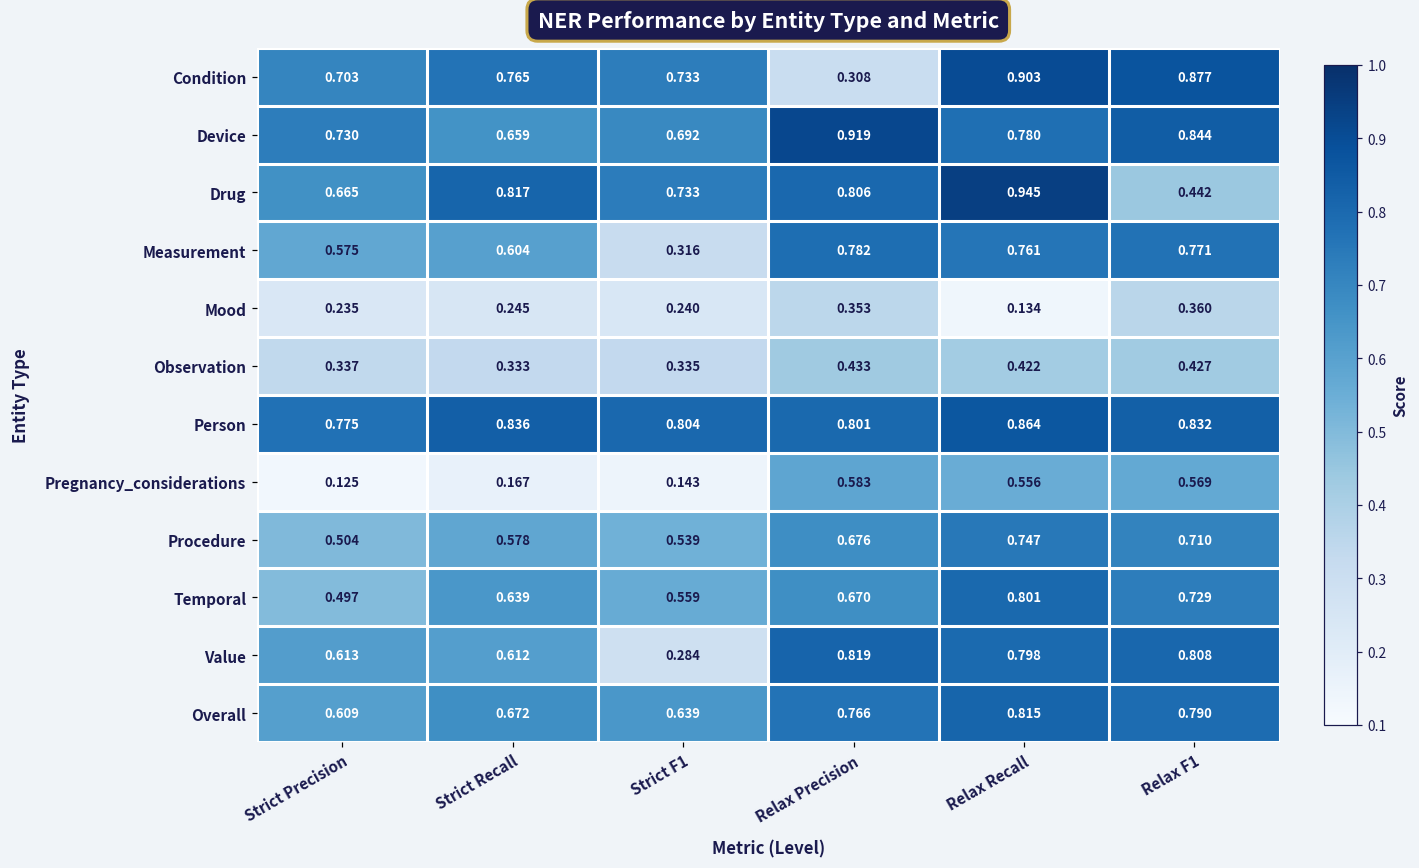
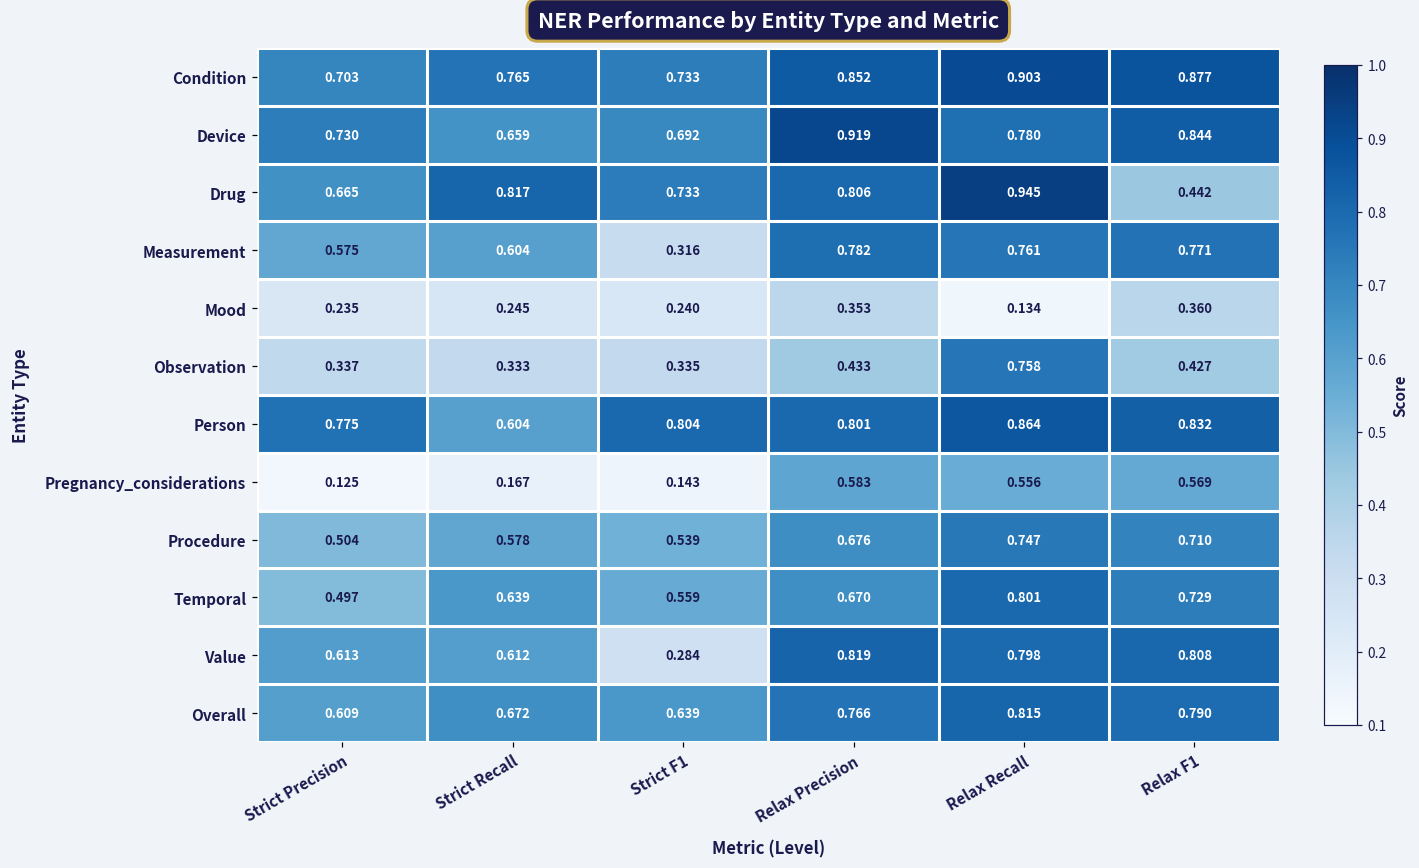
  {
    "Condition": {
      "Strict Precision": 0.703,
      "Strict Recall": 0.765,
      "Strict F1": 0.733,
-     "Relax Precision": 0.308,
+     "Relax Precision": 0.852,
      "Relax Recall": 0.903,
      "Relax F1": 0.877
    },
    "Device": {
      "Strict Precision": 0.730,
      "Strict Recall": 0.659,
      "Strict F1": 0.692,
      "Relax Precision": 0.919,
      "Relax Recall": 0.780,
      "Relax F1": 0.844
    },
    "Drug": {
      "Strict Precision": 0.665,
      "Strict Recall": 0.817,
      "Strict F1": 0.733,
      "Relax Precision": 0.806,
      "Relax Recall": 0.945,
      "Relax F1": 0.442
    },
    "Measurement": {
      "Strict Precision": 0.575,
      "Strict Recall": 0.604,
      "Strict F1": 0.316,
      "Relax Precision": 0.782,
      "Relax Recall": 0.761,
      "Relax F1": 0.771
    },
    "Mood": {
      "Strict Precision": 0.235,
      "Strict Recall": 0.245,
      "Strict F1": 0.240,
      "Relax Precision": 0.353,
      "Relax Recall": 0.134,
      "Relax F1": 0.360
    },
    "Observation": {
      "Strict Precision": 0.337,
      "Strict Recall": 0.333,
      "Strict F1": 0.335,
      "Relax Precision": 0.433,
-     "Relax Recall": 0.422,
+     "Relax Recall": 0.758,
      "Relax F1": 0.427
    },
    "Person": {
      "Strict Precision": 0.775,
-     "Strict Recall": 0.836,
+     "Strict Recall": 0.604,
      "Strict F1": 0.804,
      "Relax Precision": 0.801,
      "Relax Recall": 0.864,
      "Relax F1": 0.832
    },
    "Pregnancy_considerations": {
      "Strict Precision": 0.125,
      "Strict Recall": 0.167,
      "Strict F1": 0.143,
      "Relax Precision": 0.583,
      "Relax Recall": 0.556,
      "Relax F1": 0.569
    },
    "Procedure": {
      "Strict Precision": 0.504,
      "Strict Recall": 0.578,
      "Strict F1": 0.539,
      "Relax Precision": 0.676,
      "Relax Recall": 0.747,
      "Relax F1": 0.710
    },
    "Temporal": {
      "Strict Precision": 0.497,
      "Strict Recall": 0.639,
      "Strict F1": 0.559,
      "Relax Precision": 0.670,
      "Relax Recall": 0.801,
      "Relax F1": 0.729
    },
    "Value": {
      "Strict Precision": 0.613,
      "Strict Recall": 0.612,
      "Strict F1": 0.284,
      "Relax Precision": 0.819,
      "Relax Recall": 0.798,
      "Relax F1": 0.808
    },
    "Overall": {
      "Strict Precision": 0.609,
      "Strict Recall": 0.672,
      "Strict F1": 0.639,
      "Relax Precision": 0.766,
      "Relax Recall": 0.815,
      "Relax F1": 0.790
    }
  }
